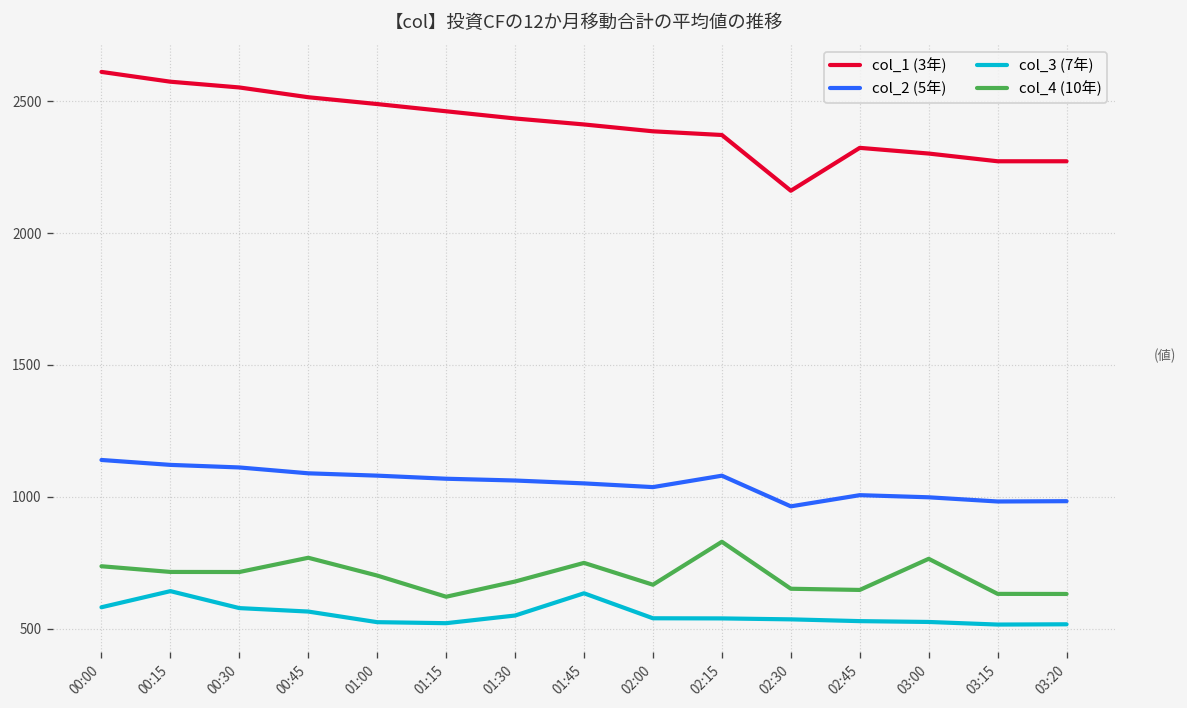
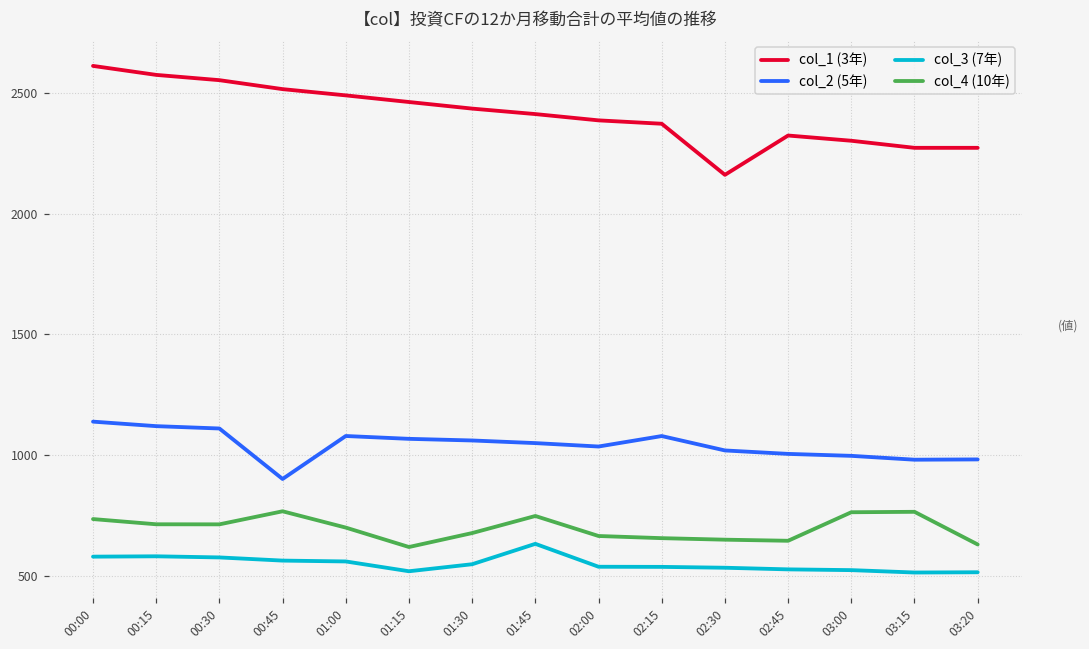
  {
    "col_1 (3年)": {
      "00:00": 2610,
      "00:15": 2570,
      "00:30": 2550,
      "00:45": 2510,
      "01:00": 2490,
      "01:15": 2460,
      "01:30": 2430,
      "01:45": 2410,
      "02:00": 2390,
      "02:15": 2370,
      "02:30": 2160,
      "02:45": 2320,
      "03:00": 2300,
      "03:15": 2270,
      "03:20": 2270
    },
    "col_2 (5年)": {
      "00:00": 1140,
      "00:15": 1120,
      "00:30": 1110,
-     "00:45": 1090,
+     "00:45": 900,
      "01:00": 1080,
      "01:15": 1070,
      "01:30": 1060,
      "01:45": 1050,
      "02:00": 1040,
      "02:15": 1080,
-     "02:30": 960,
+     "02:30": 1020,
      "02:45": 1010,
      "03:00": 1000,
      "03:15": 980,
      "03:20": 980
    },
    "col_3 (7年)": {
      "00:00": 580,
-     "00:15": 640,
+     "00:15": 580,
      "00:30": 580,
      "00:45": 560,
-     "01:00": 520,
+     "01:00": 560,
      "01:15": 520,
      "01:30": 550,
      "01:45": 630,
      "02:00": 540,
      "02:15": 540,
      "02:30": 530,
      "02:45": 530,
      "03:00": 530,
      "03:15": 520,
      "03:20": 520
    },
    "col_4 (10年)": {
      "00:00": 740,
      "00:15": 710,
      "00:30": 710,
      "00:45": 770,
      "01:00": 700,
      "01:15": 620,
      "01:30": 680,
      "01:45": 750,
      "02:00": 670,
-     "02:15": 830,
+     "02:15": 660,
      "02:30": 650,
      "02:45": 650,
      "03:00": 760,
-     "03:15": 630,
+     "03:15": 770,
      "03:20": 630
    }
  }
